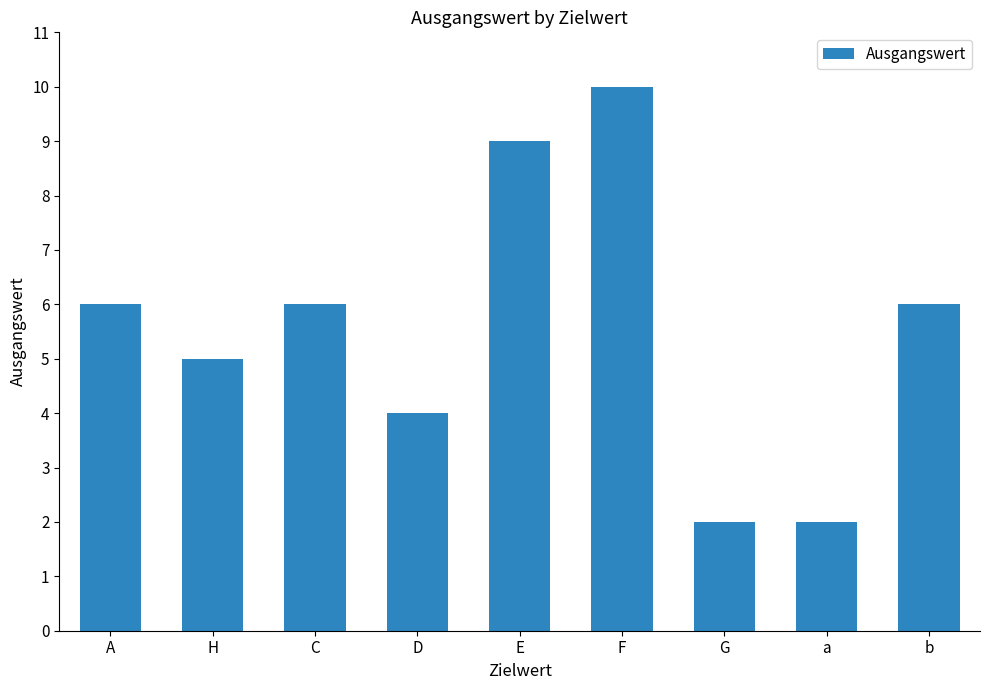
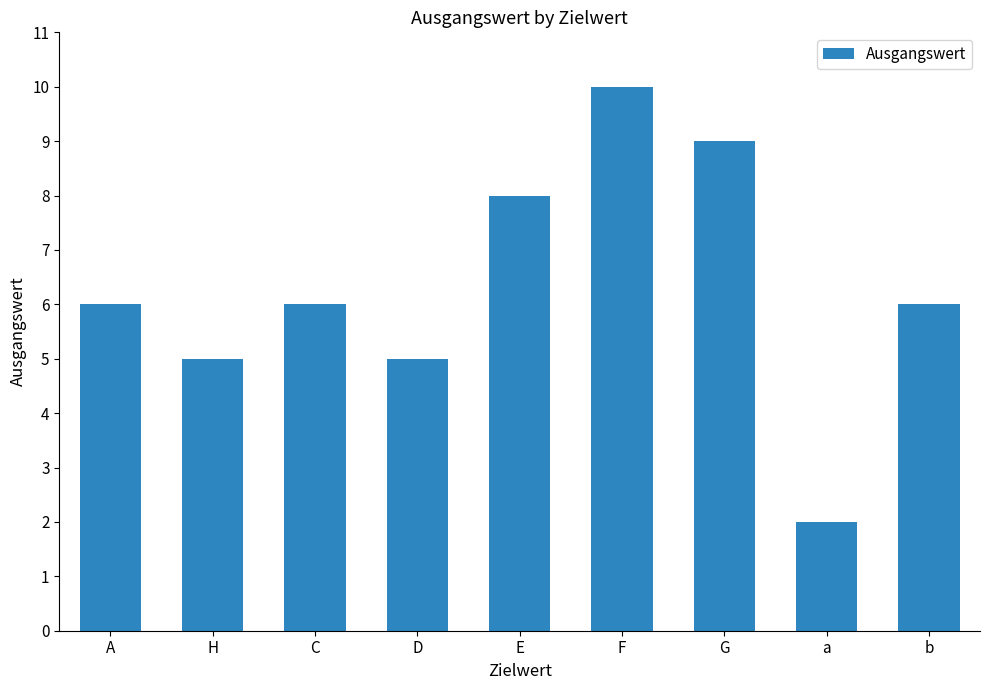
  {
    "A": 6,
    "H": 5,
    "C": 6,
-   "D": 4,
-   "E": 9,
+   "D": 5,
+   "E": 8,
    "F": 10,
-   "G": 2,
+   "G": 9,
    "a": 2,
    "b": 6
  }
